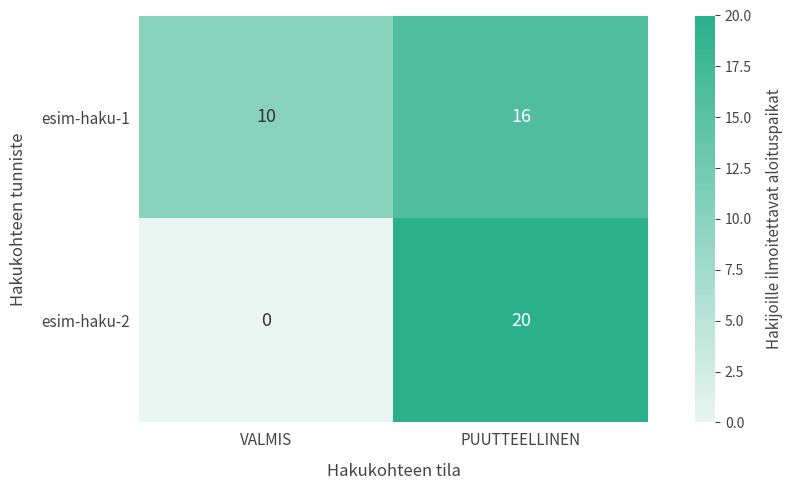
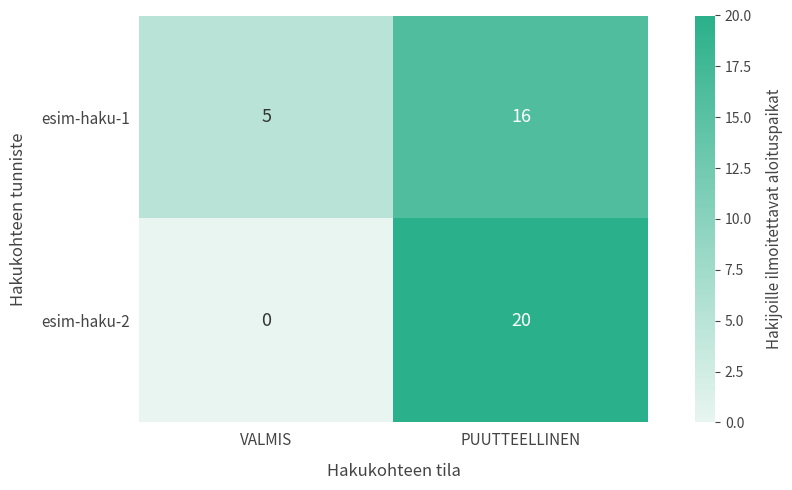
  {
    "esim-haku-1": {
-     "VALMIS": 10,
+     "VALMIS": 5,
      "PUUTTEELLINEN": 16
    },
    "esim-haku-2": {
      "VALMIS": 0,
      "PUUTTEELLINEN": 20
    }
  }
